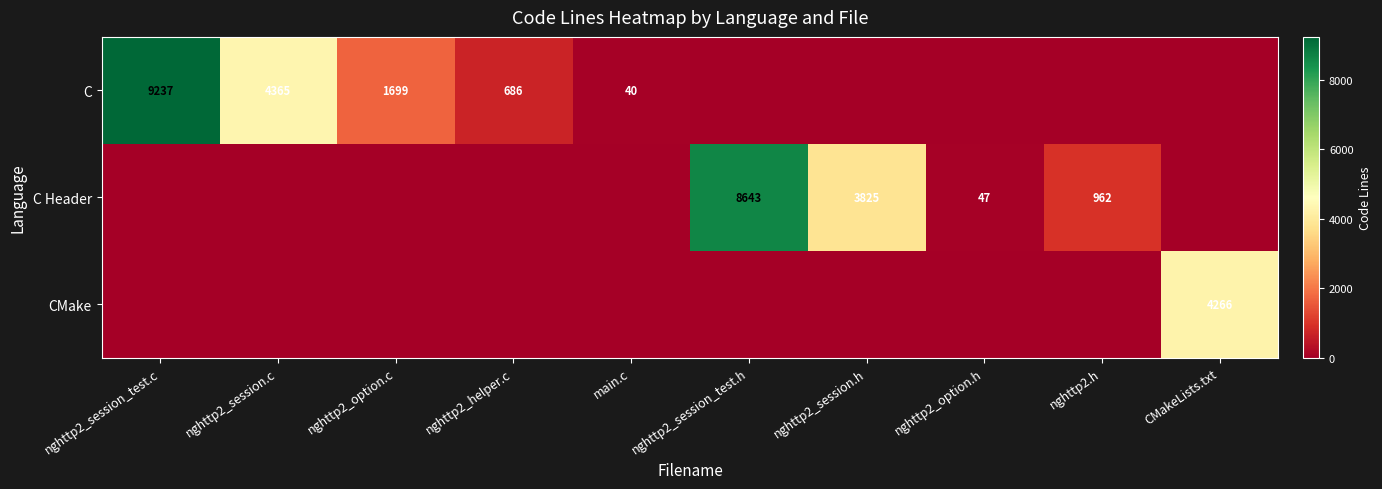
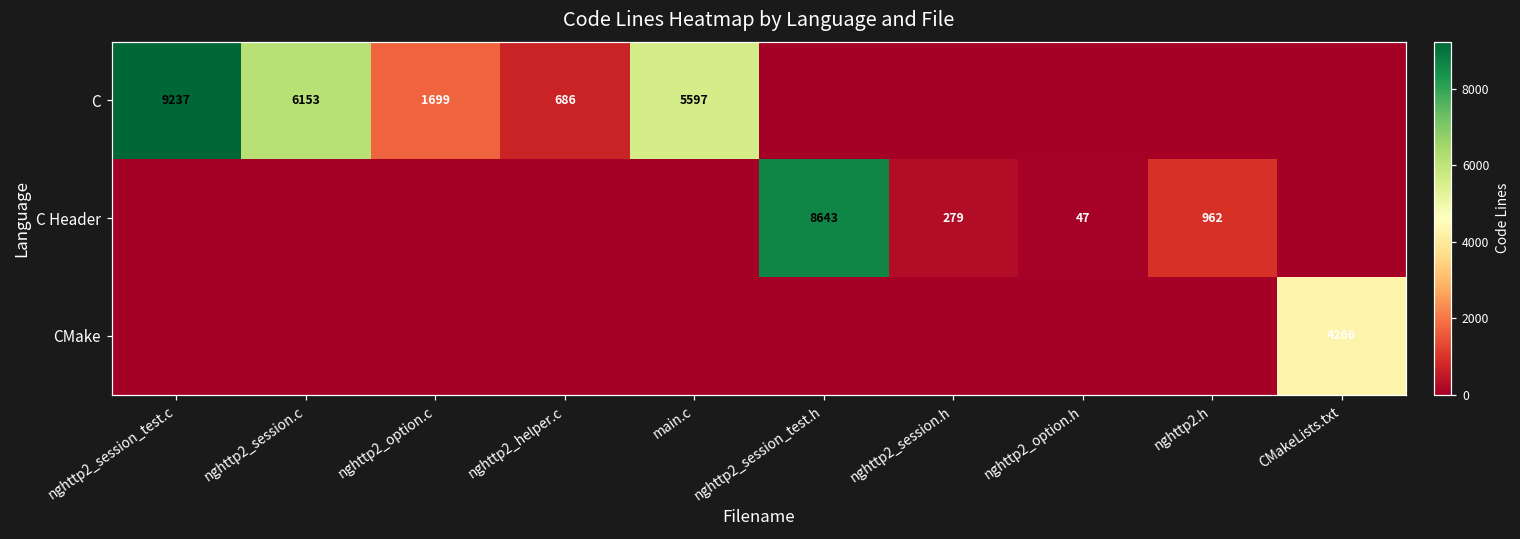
  {
    "C": {
      "nghttp2_session_test.c": 9237,
-     "nghttp2_session.c": 4365,
+     "nghttp2_session.c": 6153,
      "nghttp2_option.c": 1699,
      "nghttp2_helper.c": 686,
-     "main.c": 40
+     "main.c": 5597
    },
    "C Header": {
      "nghttp2_session_test.h": 8643,
-     "nghttp2_session.h": 3825,
+     "nghttp2_session.h": 279,
      "nghttp2_option.h": 47,
      "nghttp2.h": 962
    },
    "CMake": {
      "CMakeLists.txt": 4266
    }
  }
